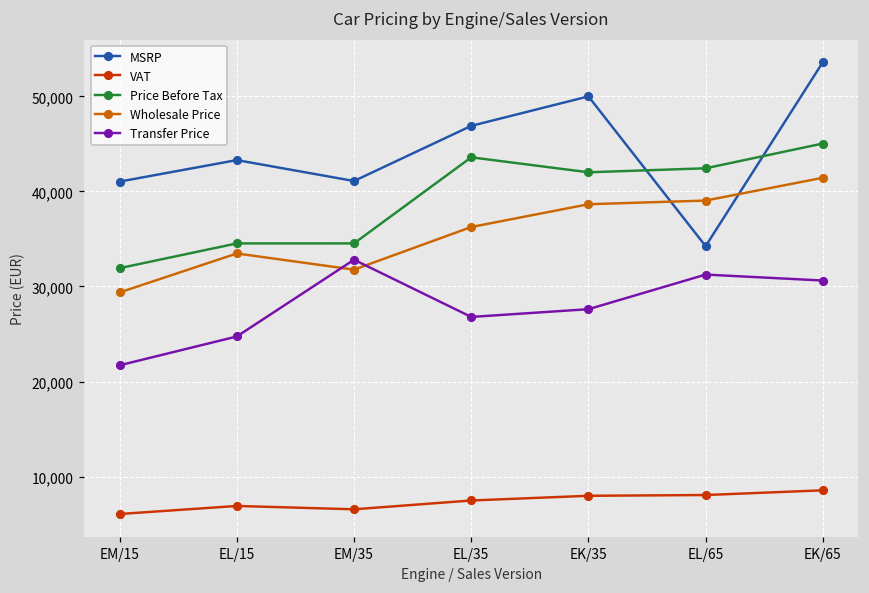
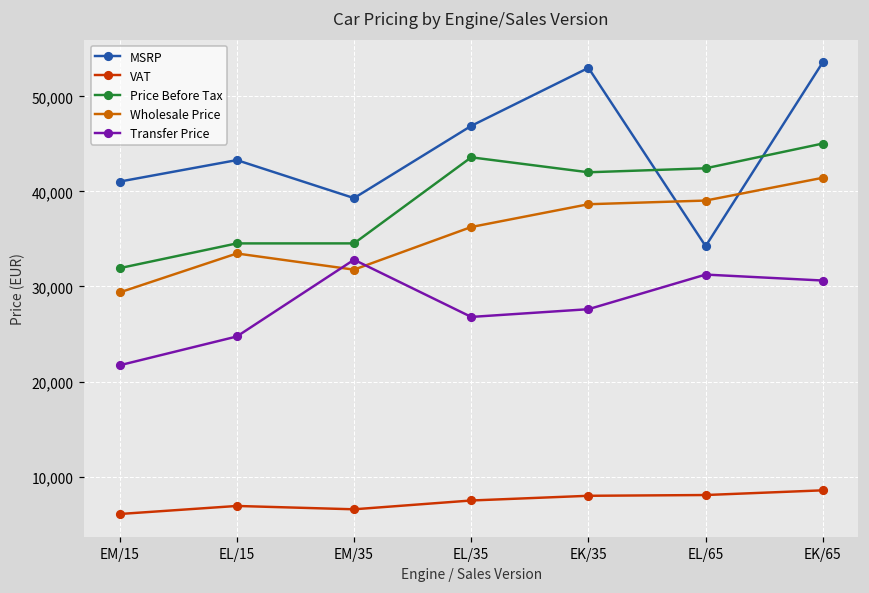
  {
    "MSRP": {
      "EM/15": "41,000",
      "EL/15": "43,000",
-     "EM/35": "41,000",
+     "EM/35": "39,000",
      "EL/35": "47,000",
-     "EK/35": "50,000",
+     "EK/35": "53,000",
      "EL/65": "34,000",
      "EK/65": "54,000"
    },
    "Price Before Tax": {
      "EM/15": "32,000",
      "EL/15": "35,000",
      "EM/35": "35,000",
      "EL/35": "44,000",
      "EK/35": "42,000",
      "EL/65": "42,000",
      "EK/65": "45,000"
    },
    "Transfer Price": {
      "EM/15": "22,000",
      "EL/15": "25,000",
      "EM/35": "33,000",
      "EL/35": "27,000",
      "EK/35": "28,000",
      "EL/65": "31,000",
      "EK/65": "31,000"
    }
  }
